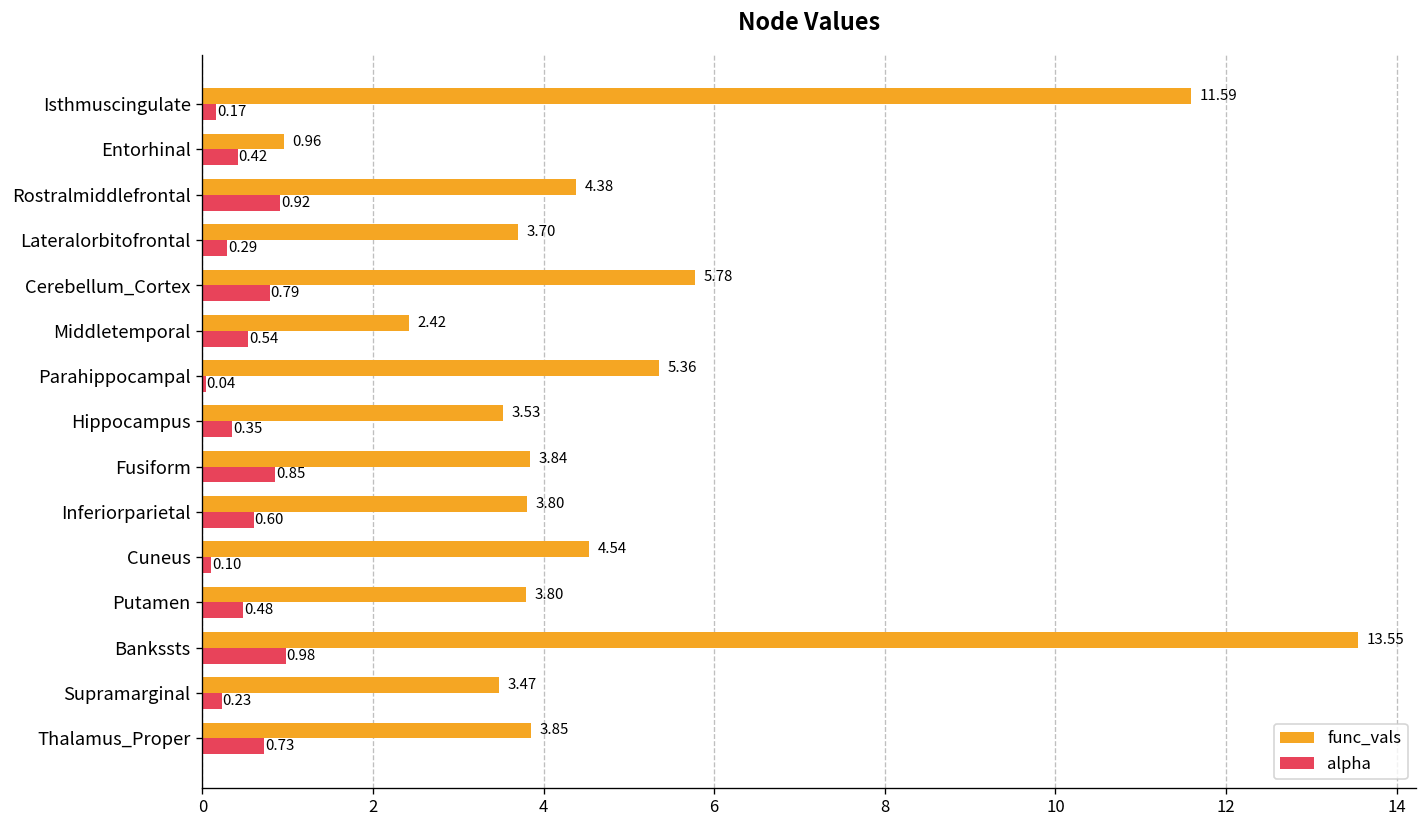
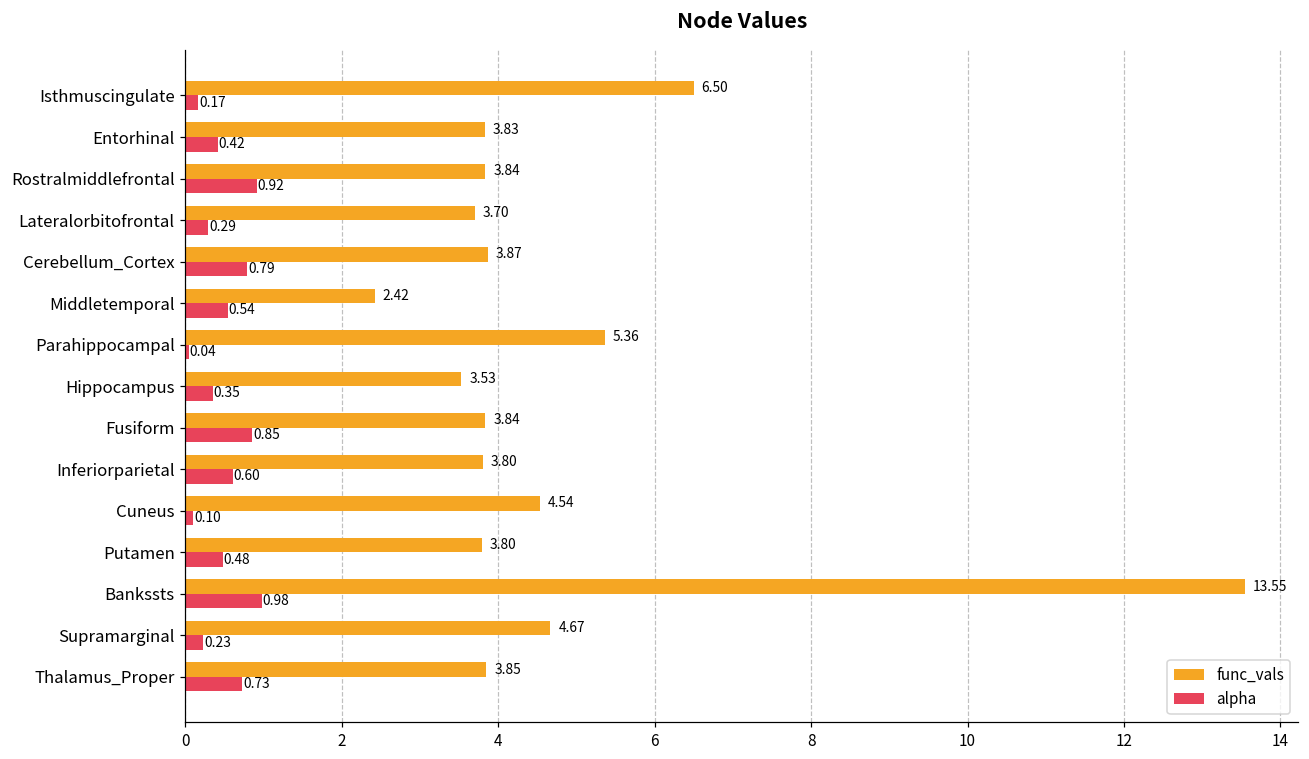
  {
    "func_vals": {
-     "Isthmuscingulate": 11.59,
-     "Entorhinal": 0.96,
-     "Rostralmiddlefrontal": 4.38,
+     "Isthmuscingulate": 6.50,
+     "Entorhinal": 3.83,
+     "Rostralmiddlefrontal": 3.84,
      "Lateralorbitofrontal": 3.70,
-     "Cerebellum_Cortex": 5.78,
+     "Cerebellum_Cortex": 3.87,
      "Middletemporal": 2.42,
      "Parahippocampal": 5.36,
      "Hippocampus": 3.53,
      "Fusiform": 3.84,
      "Inferiorparietal": 3.80,
      "Cuneus": 4.54,
      "Putamen": 3.80,
      "Bankssts": 13.55,
-     "Supramarginal": 3.47,
+     "Supramarginal": 4.67,
      "Thalamus_Proper": 3.85
    },
    "alpha": {
      "Isthmuscingulate": 0.17,
      "Entorhinal": 0.42,
      "Rostralmiddlefrontal": 0.92,
      "Lateralorbitofrontal": 0.29,
      "Cerebellum_Cortex": 0.79,
      "Middletemporal": 0.54,
      "Parahippocampal": 0.04,
      "Hippocampus": 0.35,
      "Fusiform": 0.85,
      "Inferiorparietal": 0.60,
      "Cuneus": 0.10,
      "Putamen": 0.48,
      "Bankssts": 0.98,
      "Supramarginal": 0.23,
      "Thalamus_Proper": 0.73
    }
  }
